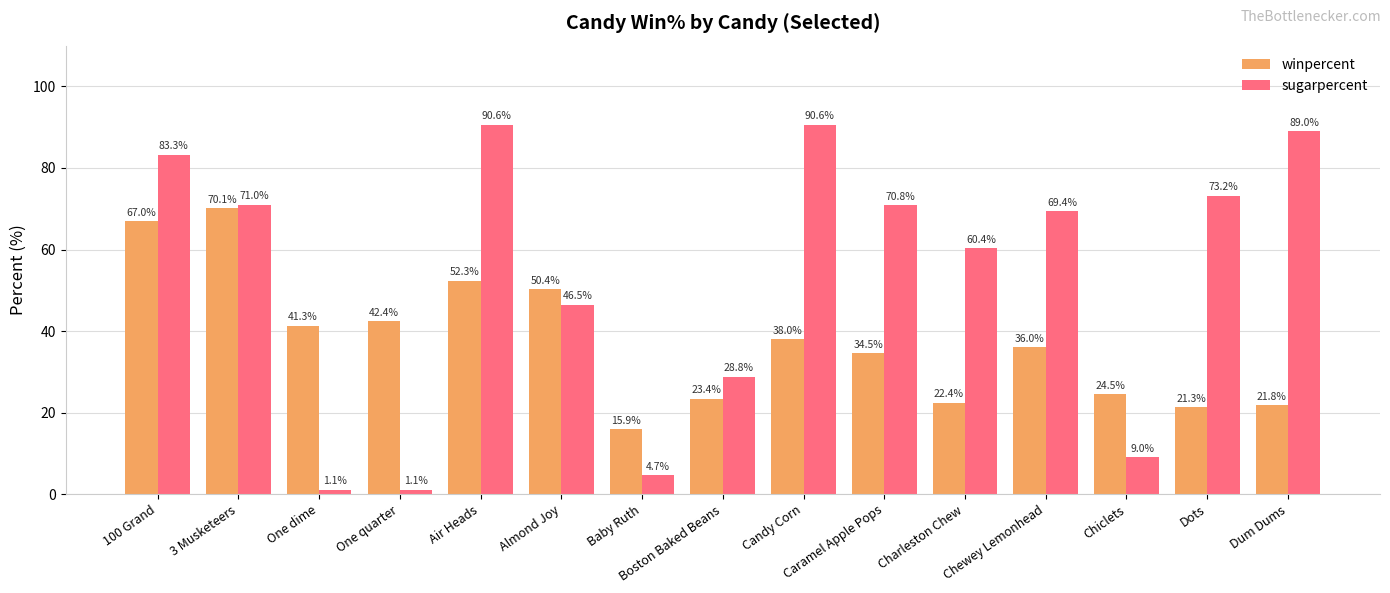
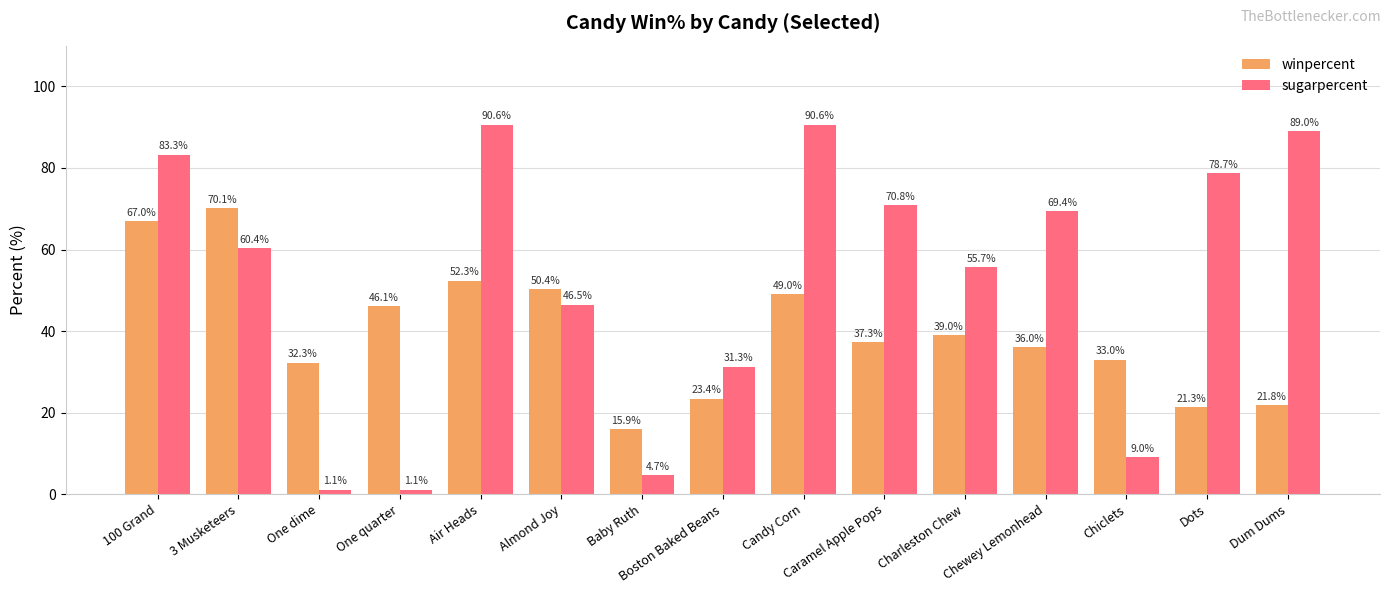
  {
    "winpercent": {
      "100 Grand": "67.0%",
      "3 Musketeers": "70.1%",
-     "One dime": "41.3%",
-     "One quarter": "42.4%",
+     "One dime": "32.3%",
+     "One quarter": "46.1%",
      "Air Heads": "52.3%",
      "Almond Joy": "50.4%",
      "Baby Ruth": "15.9%",
      "Boston Baked Beans": "23.4%",
-     "Candy Corn": "38.0%",
-     "Caramel Apple Pops": "34.5%",
-     "Charleston Chew": "22.4%",
+     "Candy Corn": "49.0%",
+     "Caramel Apple Pops": "37.3%",
+     "Charleston Chew": "39.0%",
      "Chewey Lemonhead": "36.0%",
-     "Chiclets": "24.5%",
+     "Chiclets": "33.0%",
      "Dots": "21.3%",
      "Dum Dums": "21.8%"
    },
    "sugarpercent": {
      "100 Grand": "83.3%",
-     "3 Musketeers": "71.0%",
+     "3 Musketeers": "60.4%",
      "One dime": "1.1%",
      "One quarter": "1.1%",
      "Air Heads": "90.6%",
      "Almond Joy": "46.5%",
      "Baby Ruth": "4.7%",
-     "Boston Baked Beans": "28.8%",
+     "Boston Baked Beans": "31.3%",
      "Candy Corn": "90.6%",
      "Caramel Apple Pops": "70.8%",
-     "Charleston Chew": "60.4%",
+     "Charleston Chew": "55.7%",
      "Chewey Lemonhead": "69.4%",
      "Chiclets": "9.0%",
-     "Dots": "73.2%",
+     "Dots": "78.7%",
      "Dum Dums": "89.0%"
    }
  }
